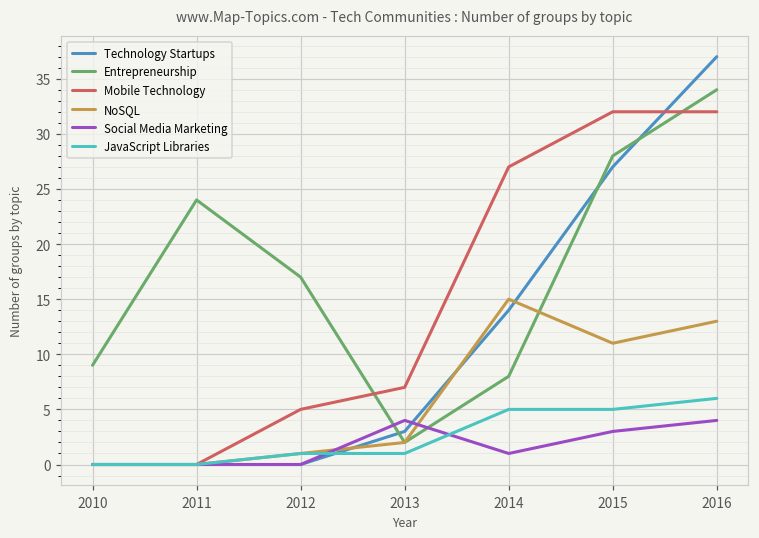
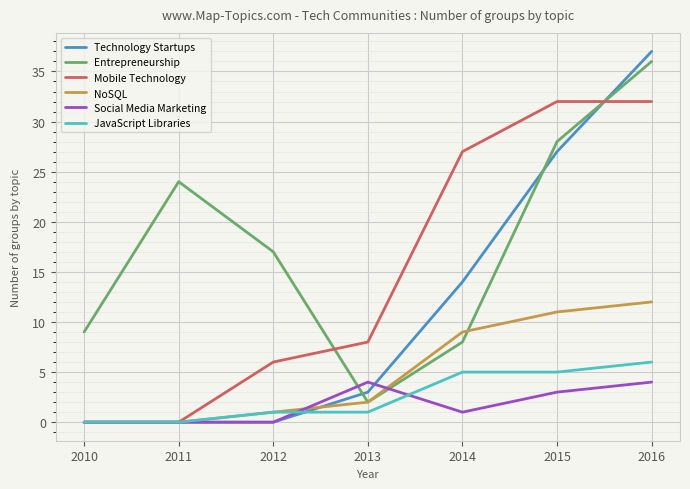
  {
    "Entrepreneurship": {
      "2010": 9,
      "2011": 24,
      "2012": 17,
      "2014": 8,
      "2015": 28,
-     "2016": 34
+     "2016": 36
    },
    "Mobile Technology": {
-     "2012": 5,
-     "2013": 7,
+     "2012": 6,
+     "2013": 8,
      "2014": 27,
      "2015": 32,
      "2016": 32
    },
    "NoSQL": {
-     "2014": 15,
+     "2014": 9,
      "2015": 11,
-     "2016": 13
+     "2016": 12
    },
    "Social Media Marketing": {
      "2013": 4,
      "2014": 1,
      "2015": 3,
      "2016": 4
    }
  }
